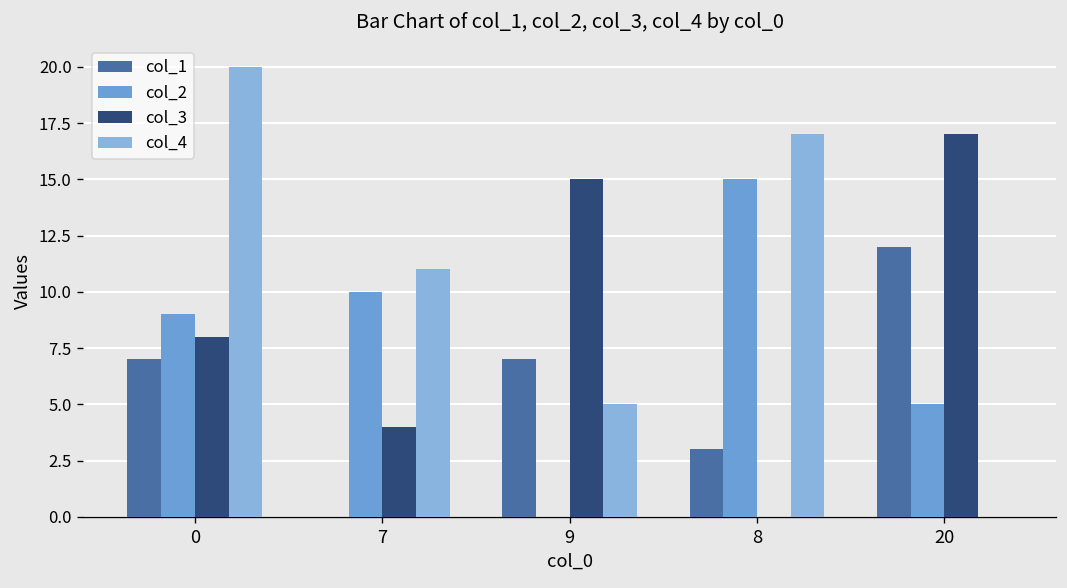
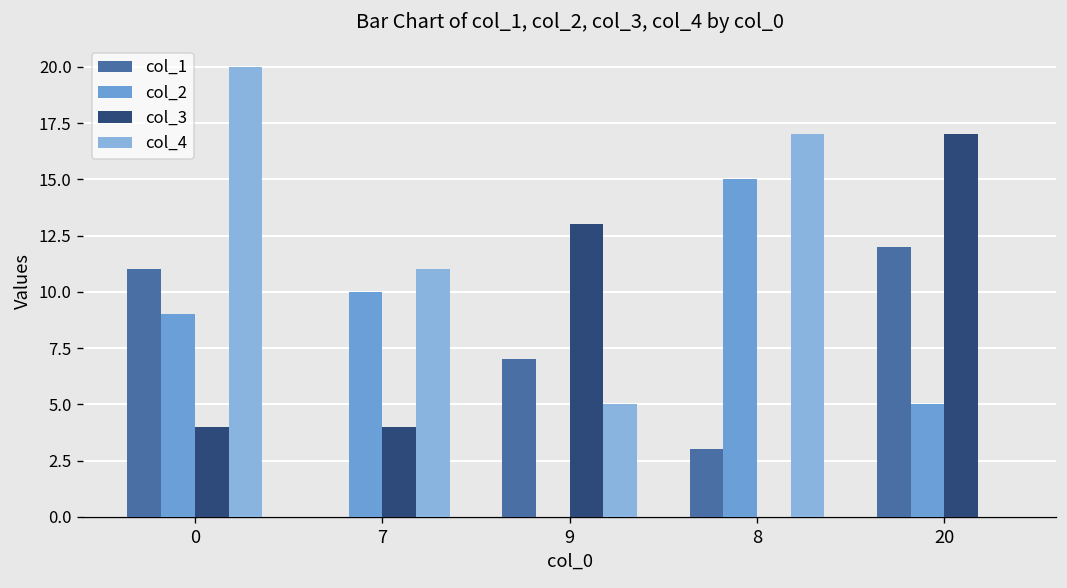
  {
    "col_1": {
-     "0": 7,
+     "0": 11,
      "7": 0,
      "9": 7,
      "8": 3,
      "20": 12
    },
    "col_3": {
-     "0": 8,
+     "0": 4,
      "7": 4,
-     "9": 15,
+     "9": 13,
      "8": 0,
      "20": 17
    }
  }
